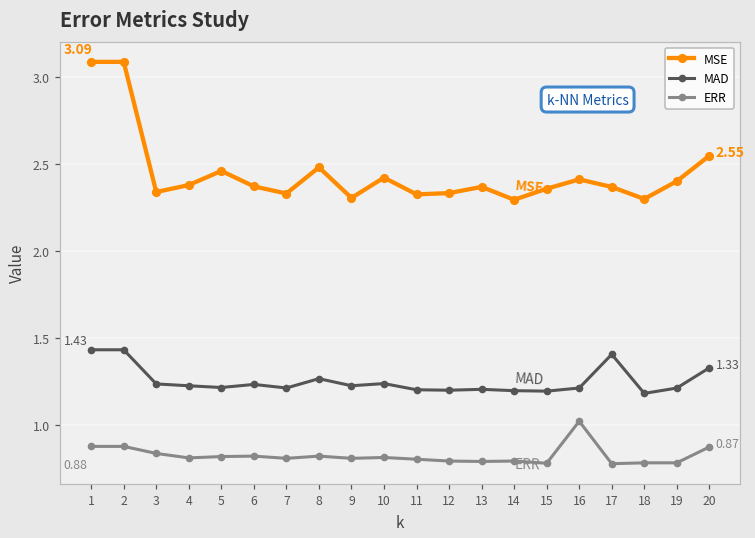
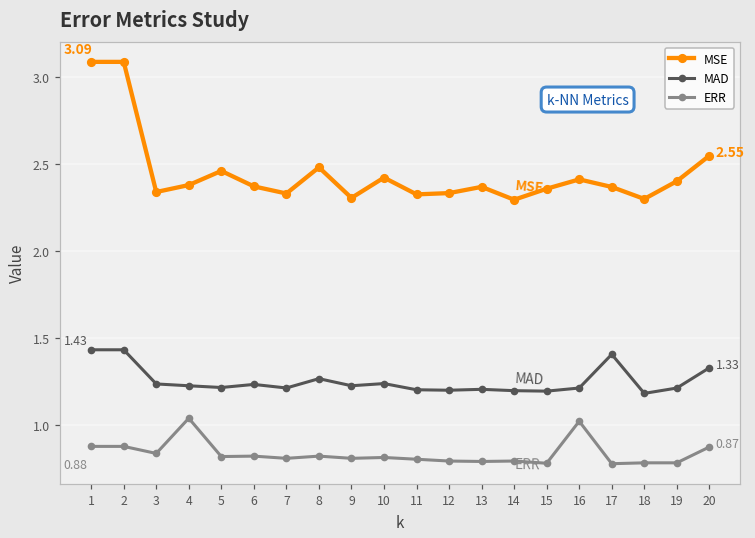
  {
    "MSE": {
      "1": 3.09,
      "20": 2.55
    },
    "MAD": {
      "1": 1.43,
      "20": 1.33
    },
    "ERR": {
      "2": 0.88,
      "3": 0.84,
-     "4": 0.81,
+     "4": 1.04,
      "5": 0.82,
      "6": 0.82,
      "7": 0.81,
      "8": 0.82,
      "9": 0.81,
      "10": 0.81,
      "11": 0.80,
      "12": 0.79,
      "13": 0.79,
      "14": 0.79,
      "15": 0.78,
      "16": 1.02,
      "17": 0.78,
      "18": 0.78,
      "19": 0.78
    }
  }
